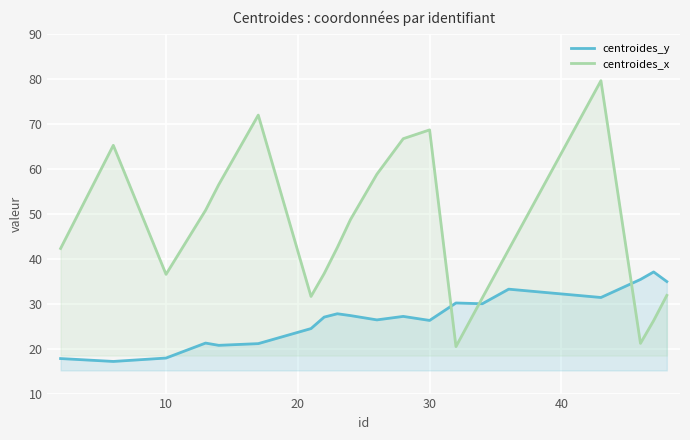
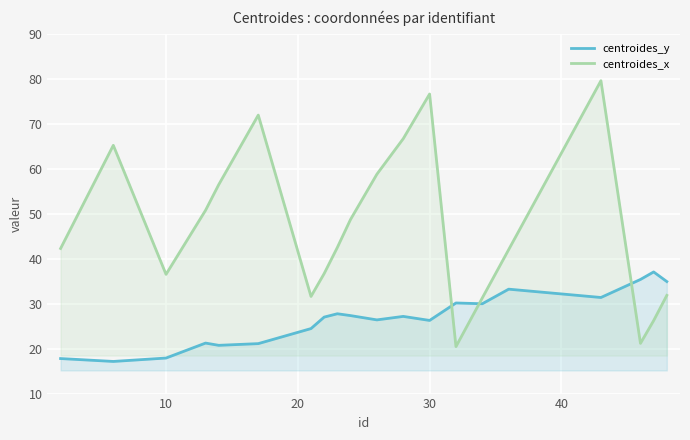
  {
    "centroides_y": {
      "10": 18,
      "30": 26
    },
    "centroides_x": {
      "10": 37,
-     "30": 69
+     "30": 77
    }
  }
